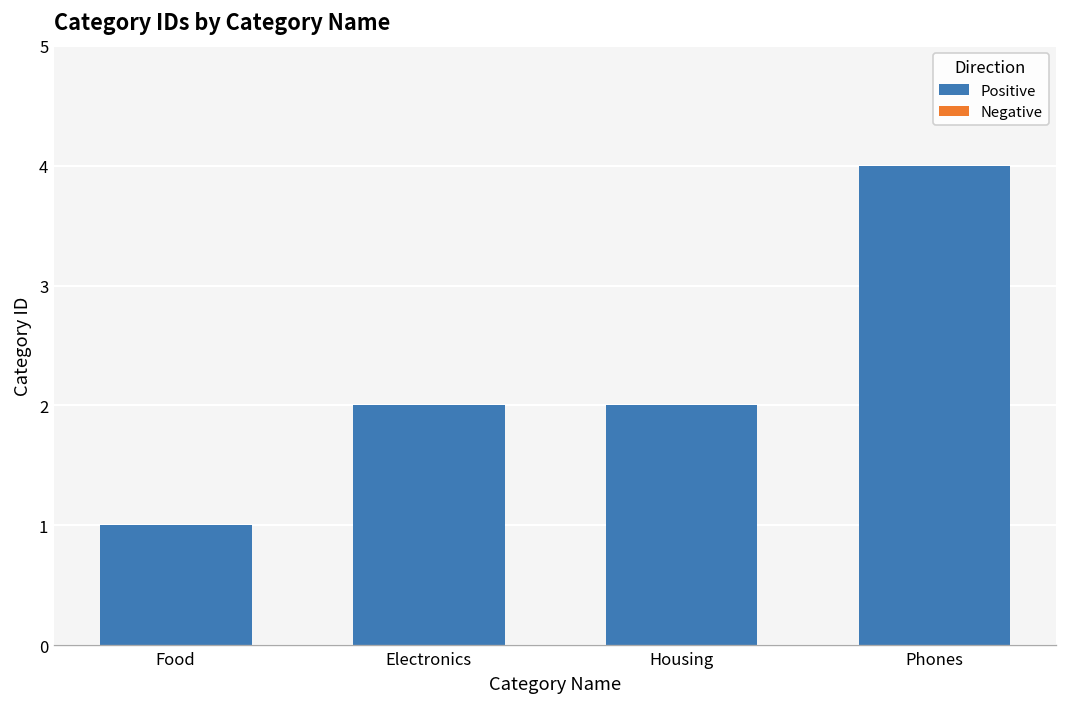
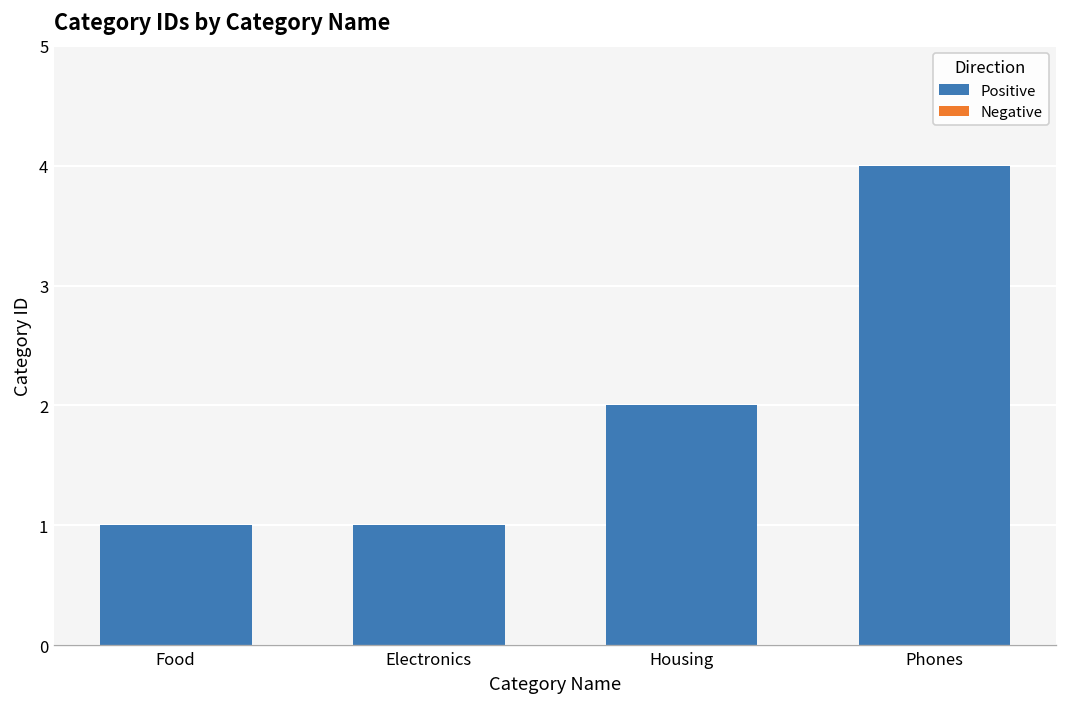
  {
    "Food": 1,
-   "Electronics": 2,
+   "Electronics": 1,
    "Housing": 2,
    "Phones": 4
  }
